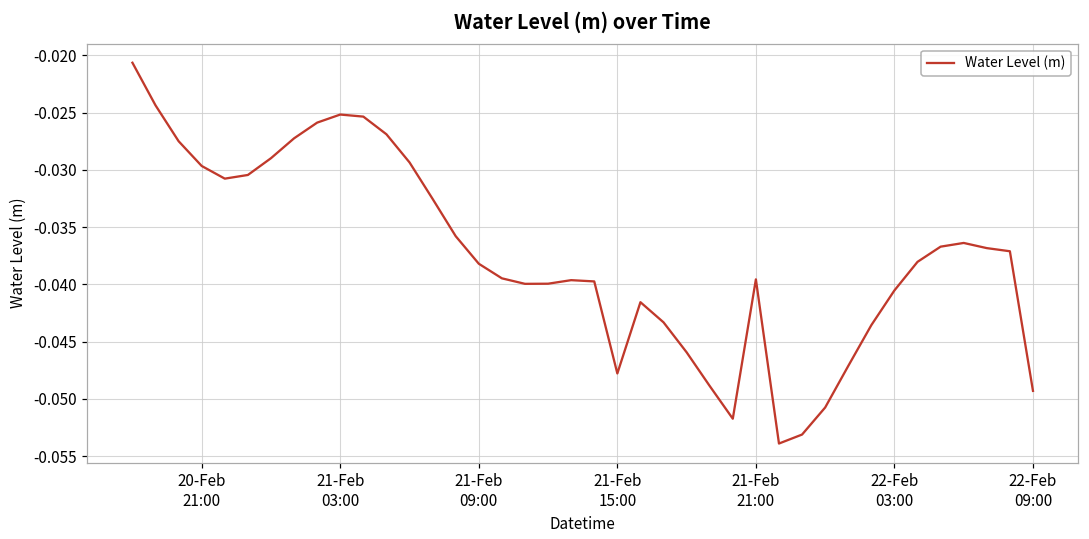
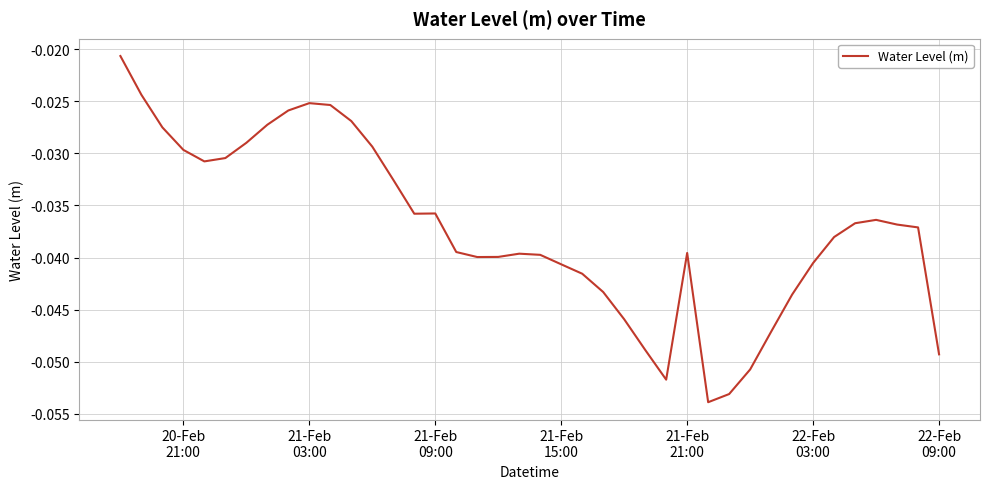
  {
    "20-Feb 21:00": -0.0297,
    "21-Feb 03:00": -0.0252,
-   "21-Feb 09:00": -0.0382,
-   "21-Feb 15:00": -0.0478,
+   "21-Feb 09:00": -0.0358,
+   "21-Feb 15:00": -0.0407,
    "21-Feb 21:00": -0.0396,
    "22-Feb 03:00": -0.0405,
    "22-Feb 09:00": -0.0493
  }
